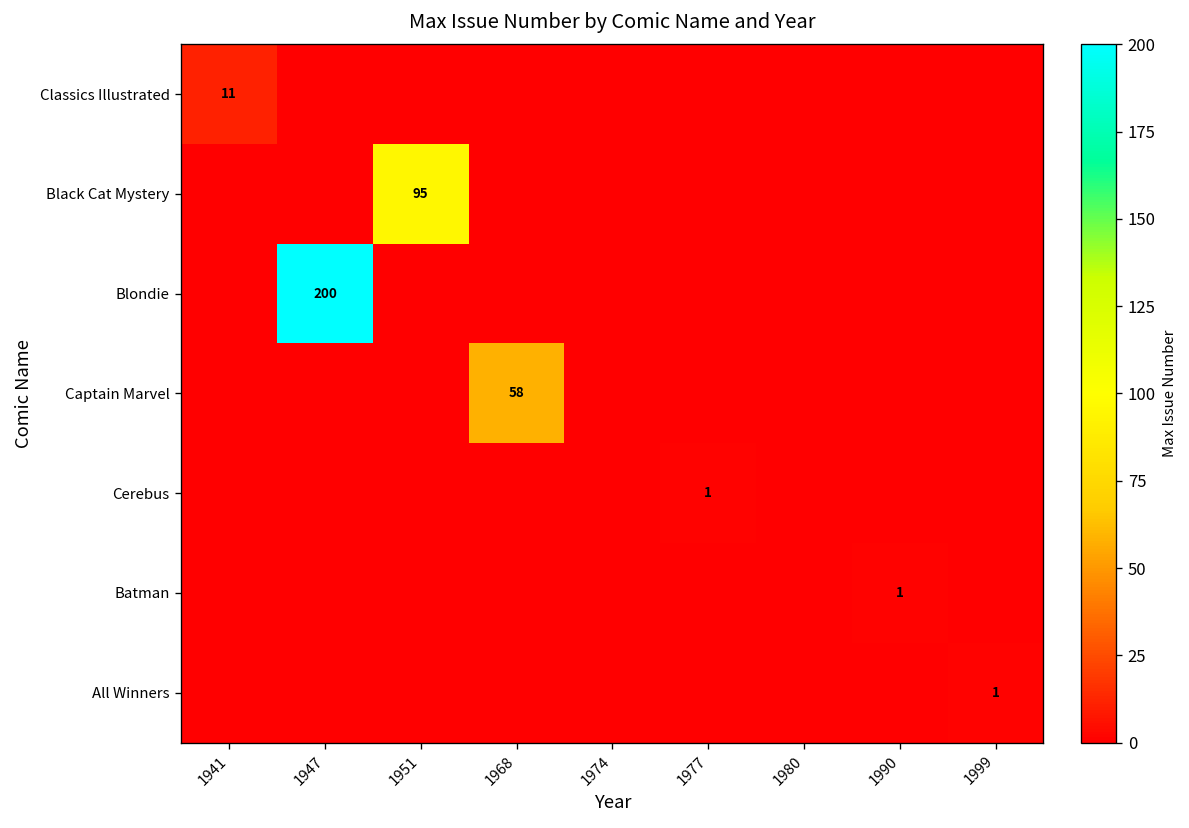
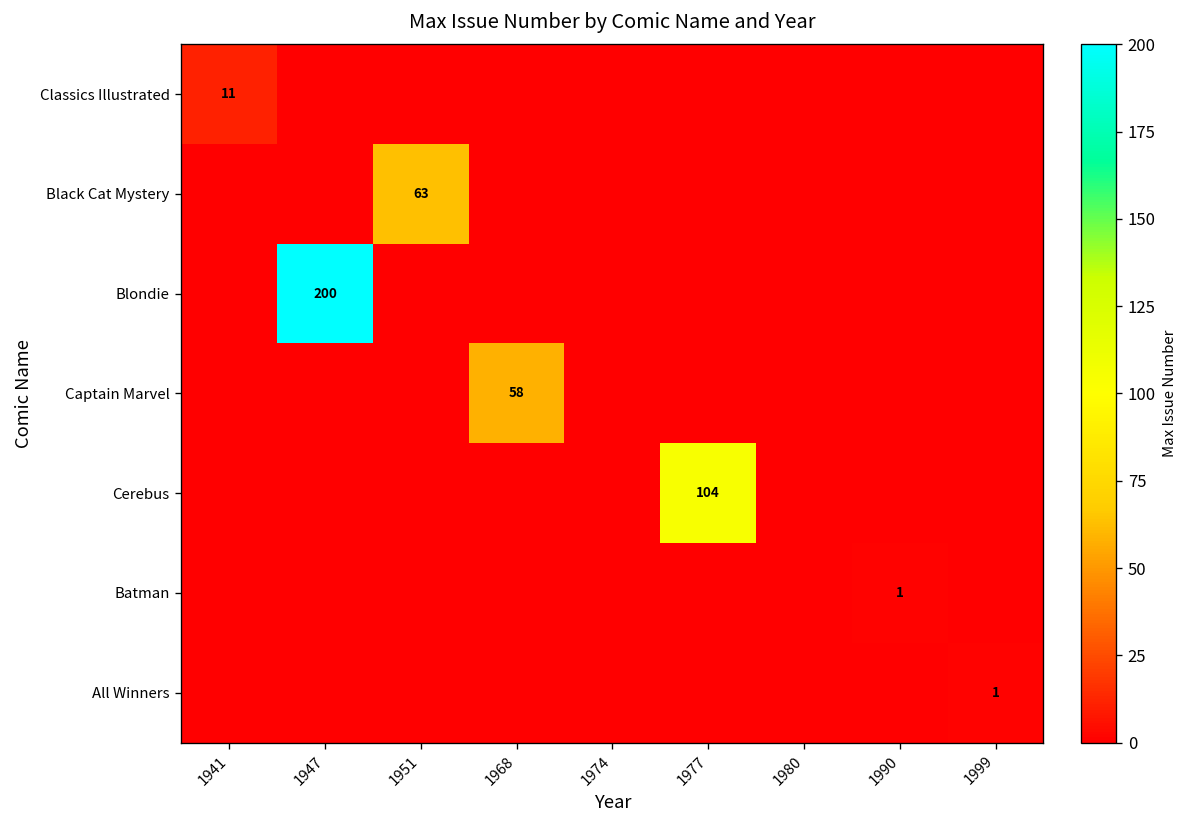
  {
    "Classics Illustrated": {
      "1941": 11
    },
    "Black Cat Mystery": {
-     "1951": 95
+     "1951": 63
    },
    "Blondie": {
      "1947": 200
    },
    "Captain Marvel": {
      "1968": 58
    },
    "Cerebus": {
-     "1977": 1
+     "1977": 104
    },
    "Batman": {
      "1990": 1
    },
    "All Winners": {
      "1999": 1
    }
  }
